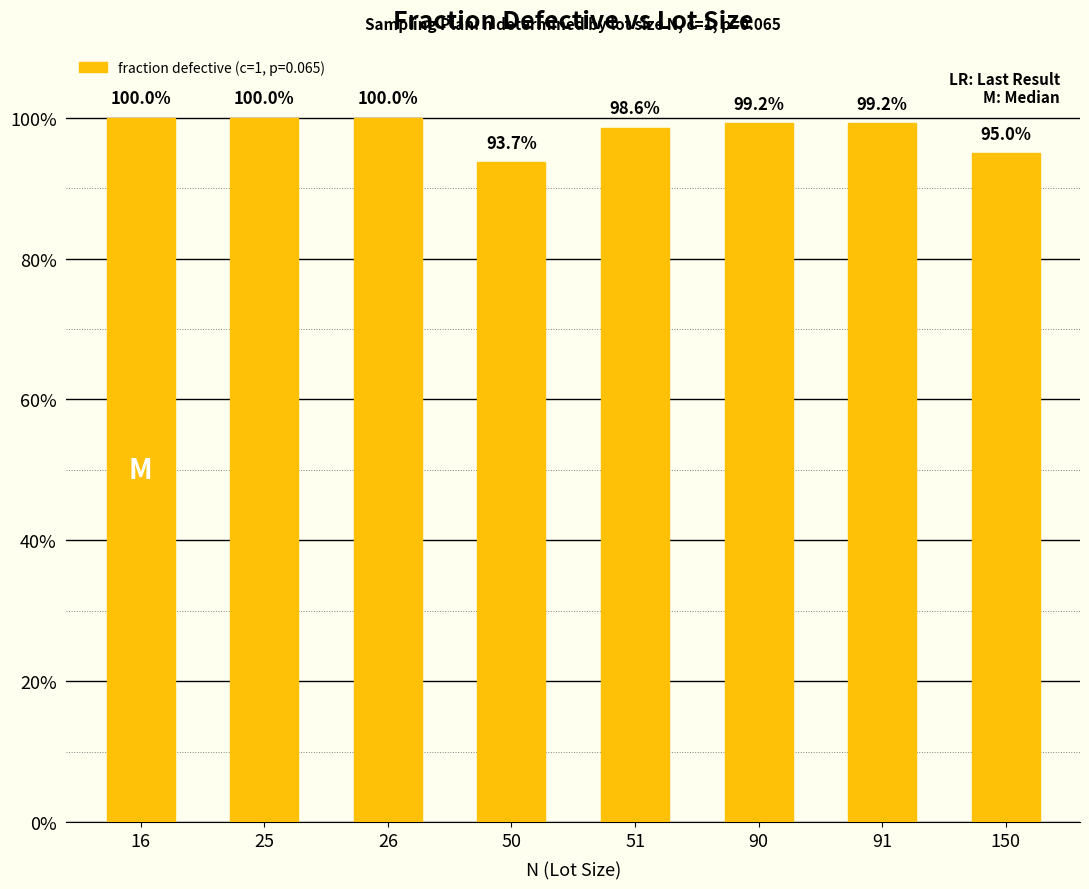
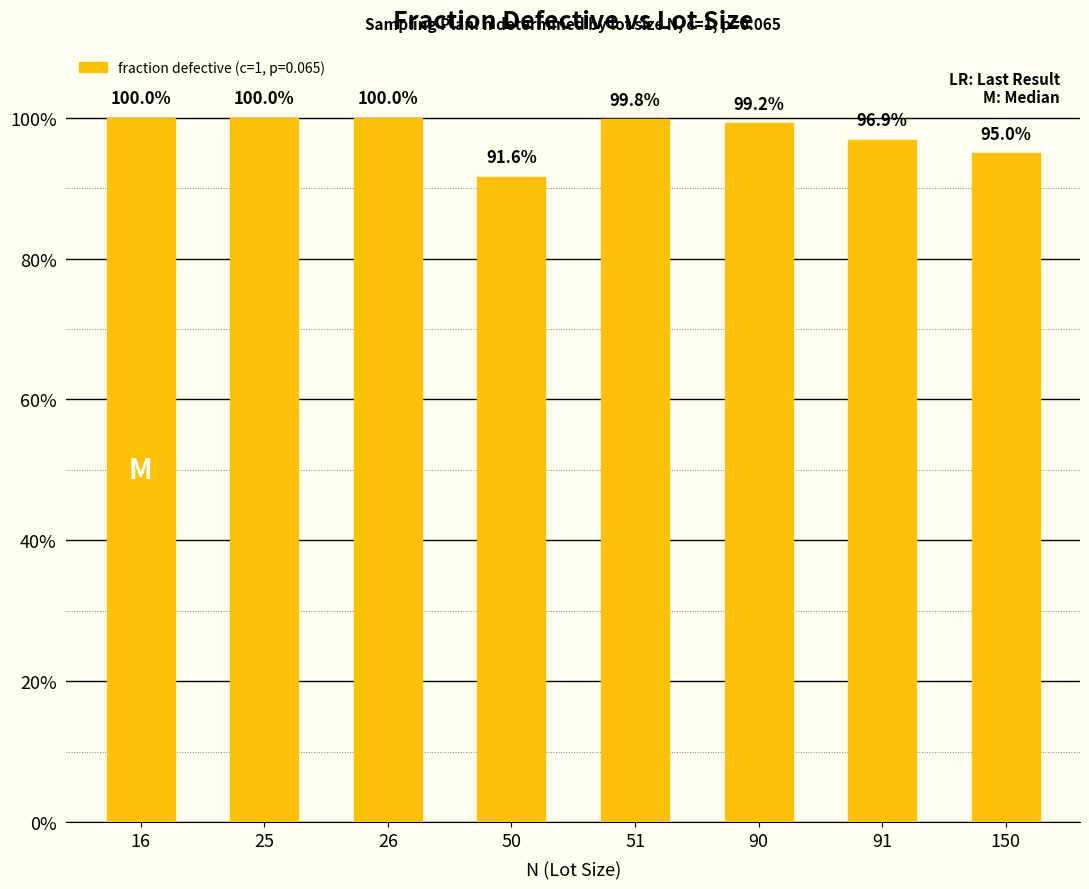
  {
    "16": "100.0%",
    "25": "100.0%",
    "26": "100.0%",
-   "50": "93.7%",
-   "51": "98.6%",
+   "50": "91.6%",
+   "51": "99.8%",
    "90": "99.2%",
-   "91": "99.2%",
+   "91": "96.9%",
    "150": "95.0%"
  }
